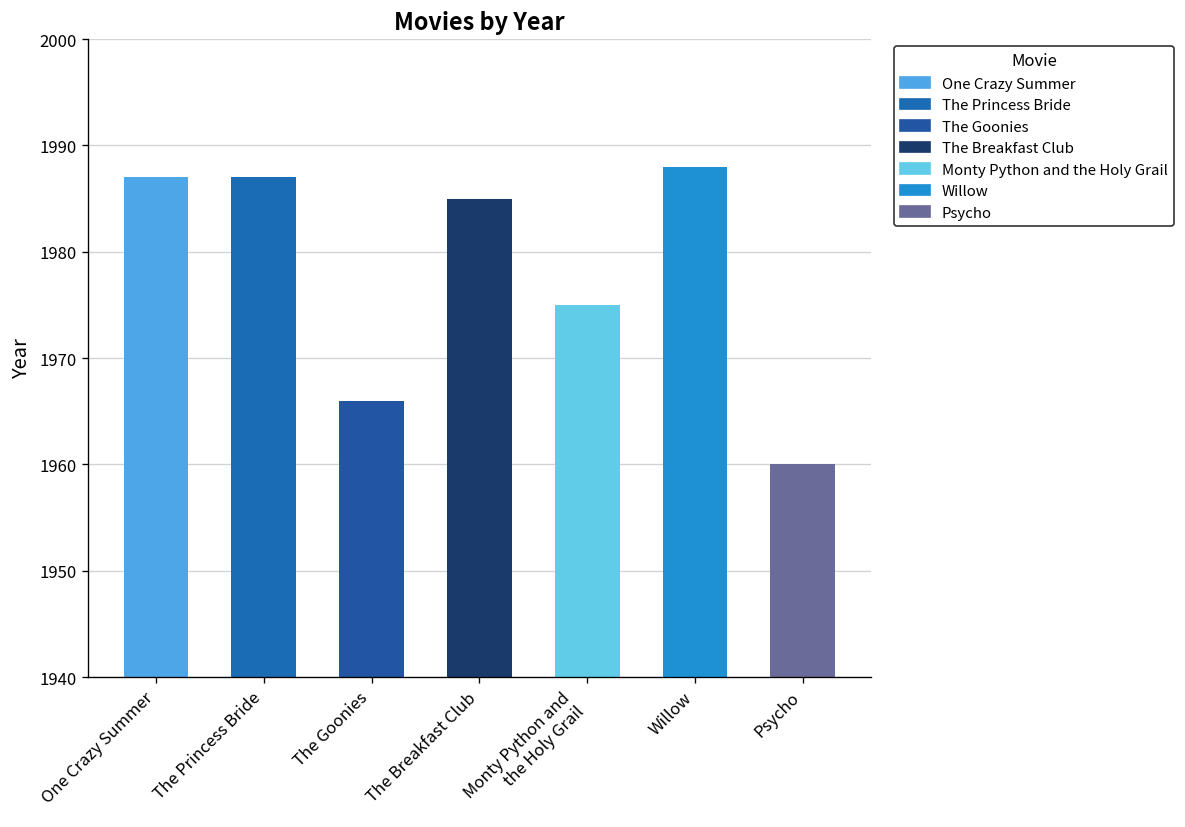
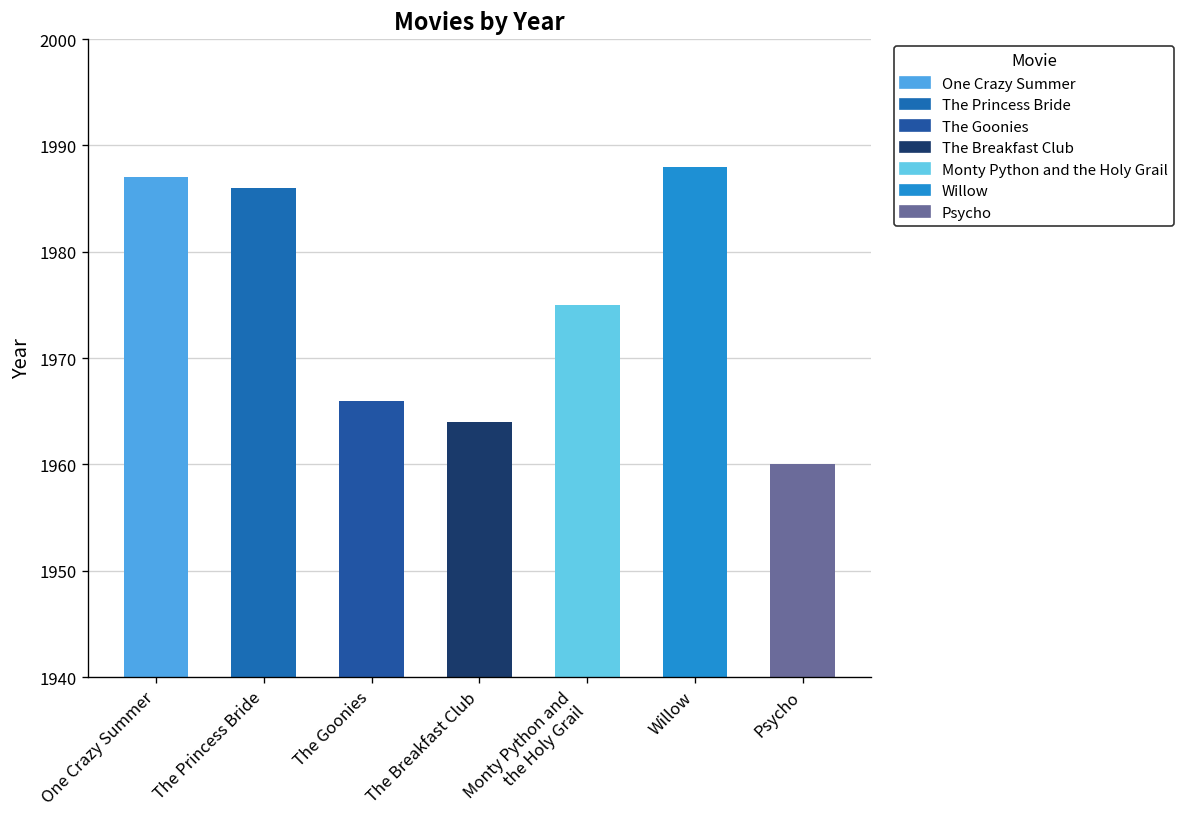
  {
    "One Crazy Summer": 1987,
-   "The Princess Bride": 1987,
+   "The Princess Bride": 1986,
    "The Goonies": 1966,
-   "The Breakfast Club": 1985,
+   "The Breakfast Club": 1964,
    "Monty Python and the Holy Grail": 1975,
    "Willow": 1988,
    "Psycho": 1960
  }
